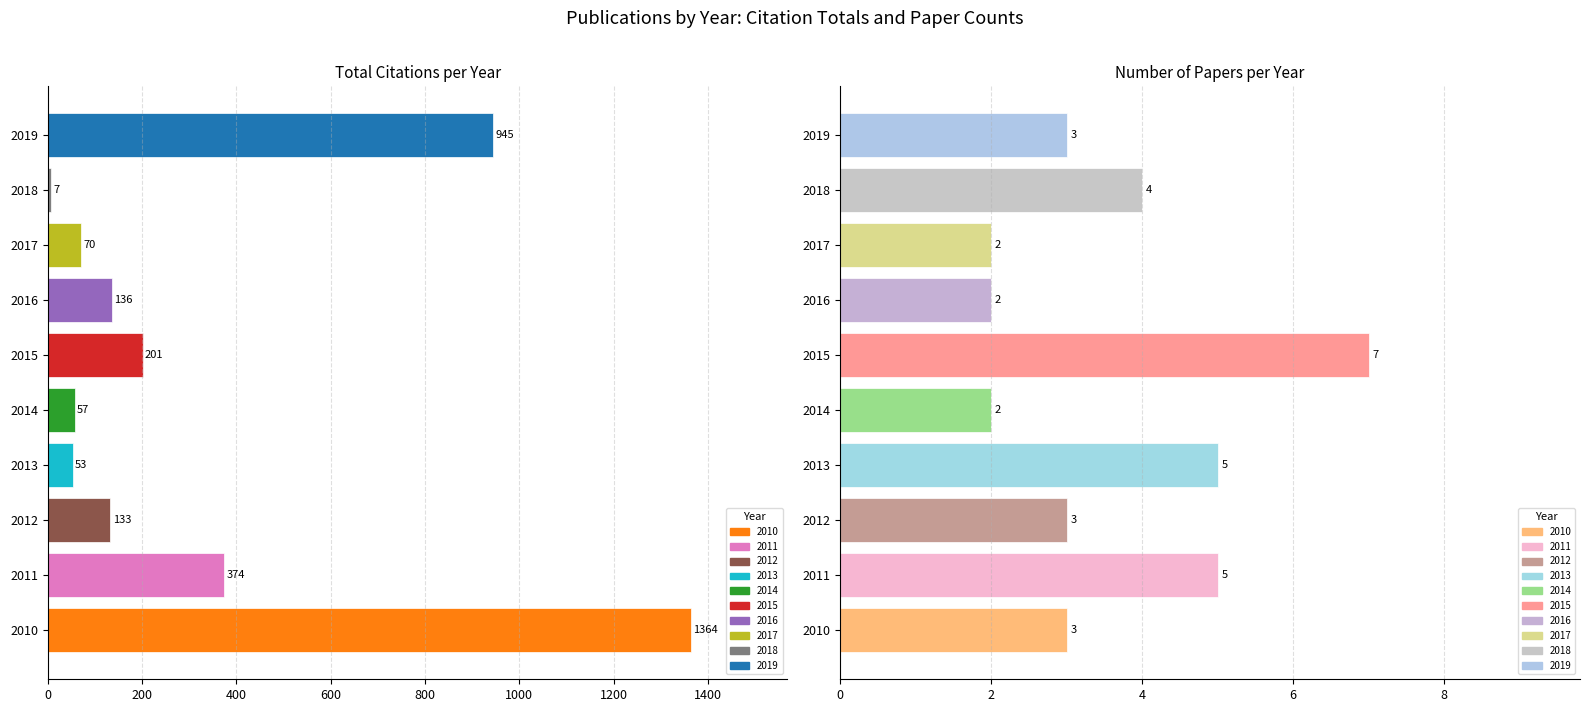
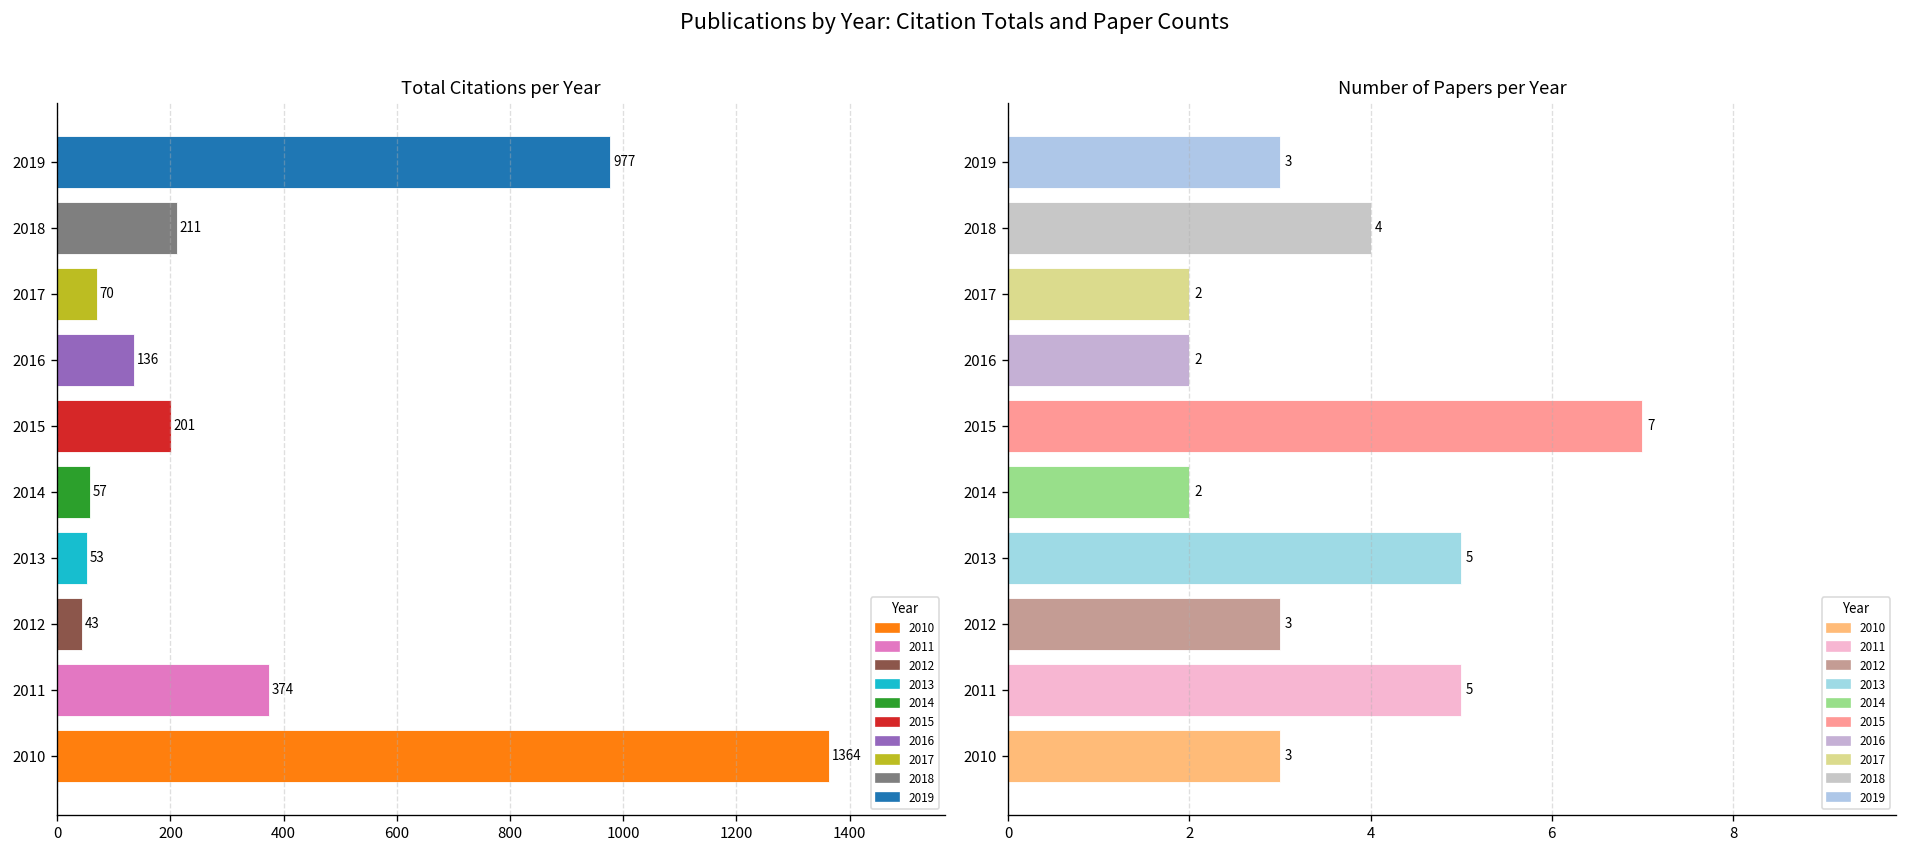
  {
    "Total Citations per Year": {
-     "2019": 945,
-     "2018": 7,
+     "2019": 977,
+     "2018": 211,
      "2017": 70,
      "2016": 136,
      "2015": 201,
      "2014": 57,
      "2013": 53,
-     "2012": 133,
+     "2012": 43,
      "2011": 374,
      "2010": 1364
    },
    "Number of Papers per Year": {
      "2019": 3,
      "2018": 4,
      "2017": 2,
      "2016": 2,
      "2015": 7,
      "2014": 2,
      "2013": 5,
      "2012": 3,
      "2011": 5,
      "2010": 3
    }
  }
